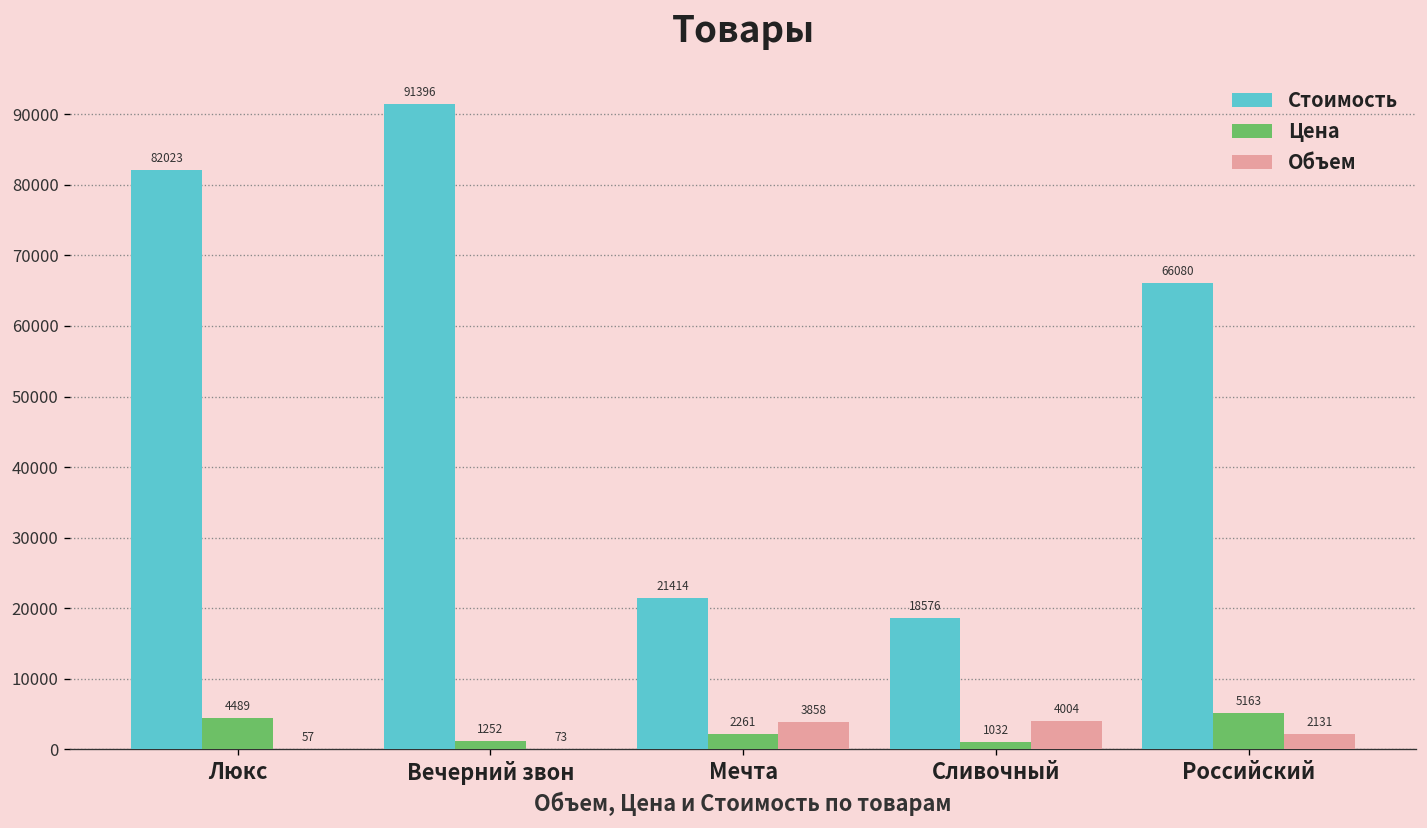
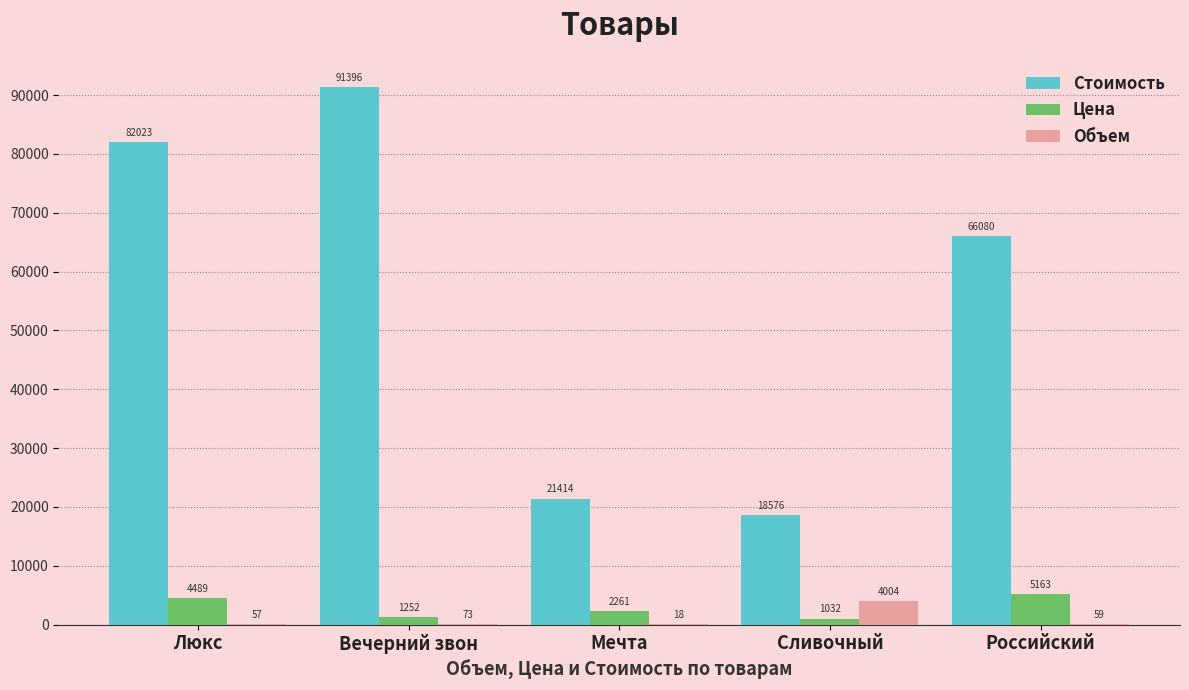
  {
    "Стоимость": {
      "Люкс": 82023,
      "Вечерний звон": 91396,
      "Мечта": 21414,
      "Сливочный": 18576,
      "Российский": 66080
    },
    "Цена": {
      "Люкс": 4489,
      "Вечерний звон": 1252,
      "Мечта": 2261,
      "Сливочный": 1032,
      "Российский": 5163
    },
    "Объем": {
      "Люкс": 57,
      "Вечерний звон": 73,
-     "Мечта": 3858,
+     "Мечта": 18,
      "Сливочный": 4004,
-     "Российский": 2131
+     "Российский": 59
    }
  }
